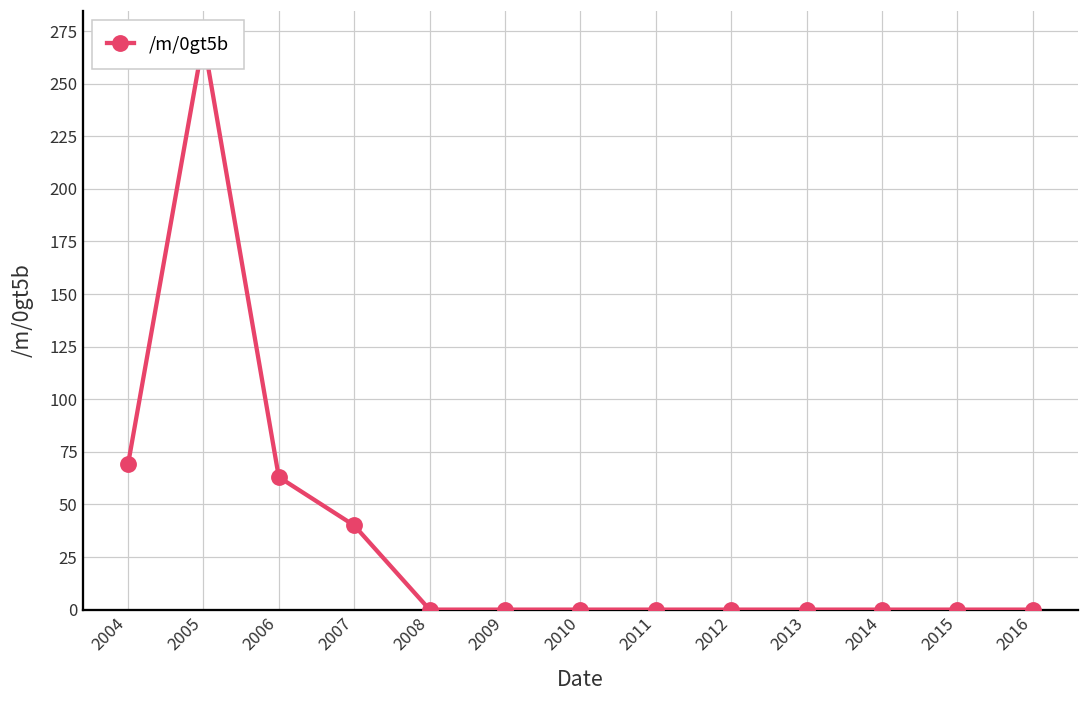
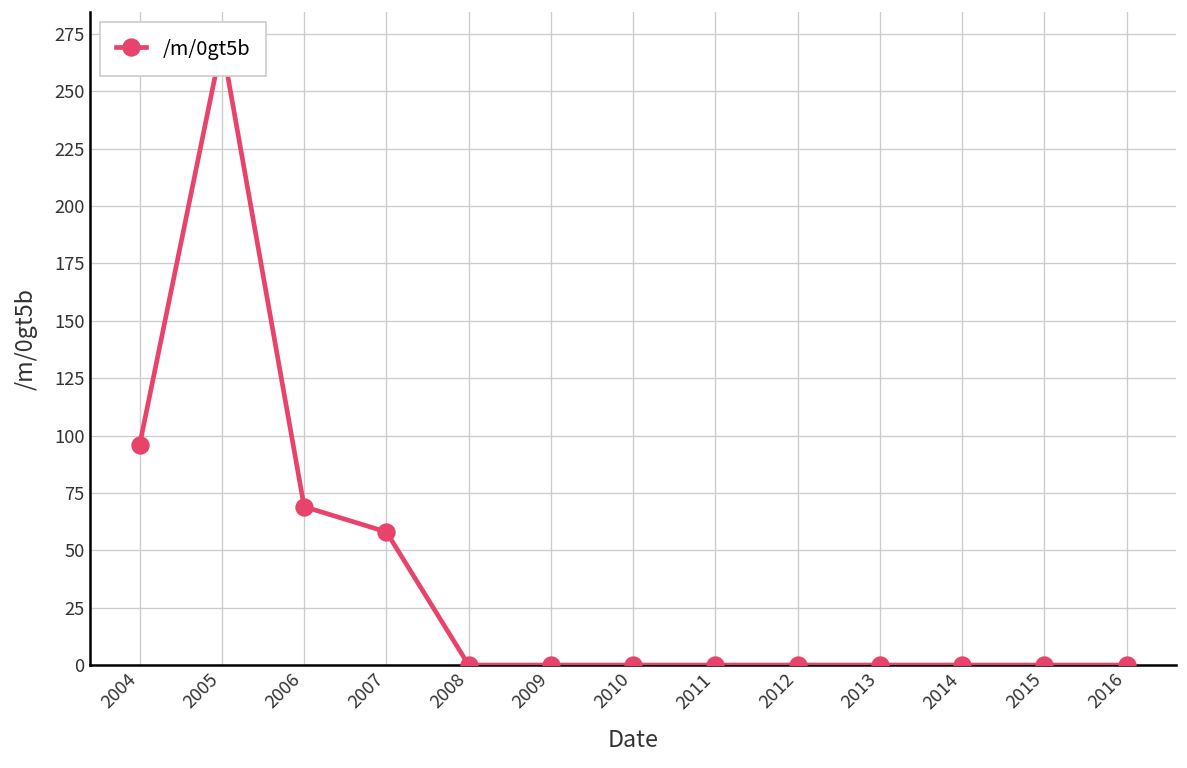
  {
-   "2004": 69,
-   "2006": 63,
-   "2007": 40,
+   "2004": 96,
+   "2006": 69,
+   "2007": 58,
    "2008": 0,
    "2009": 0,
    "2010": 0,
    "2011": 0,
    "2012": 0,
    "2013": 0,
    "2014": 0,
    "2015": 0,
    "2016": 0
  }
